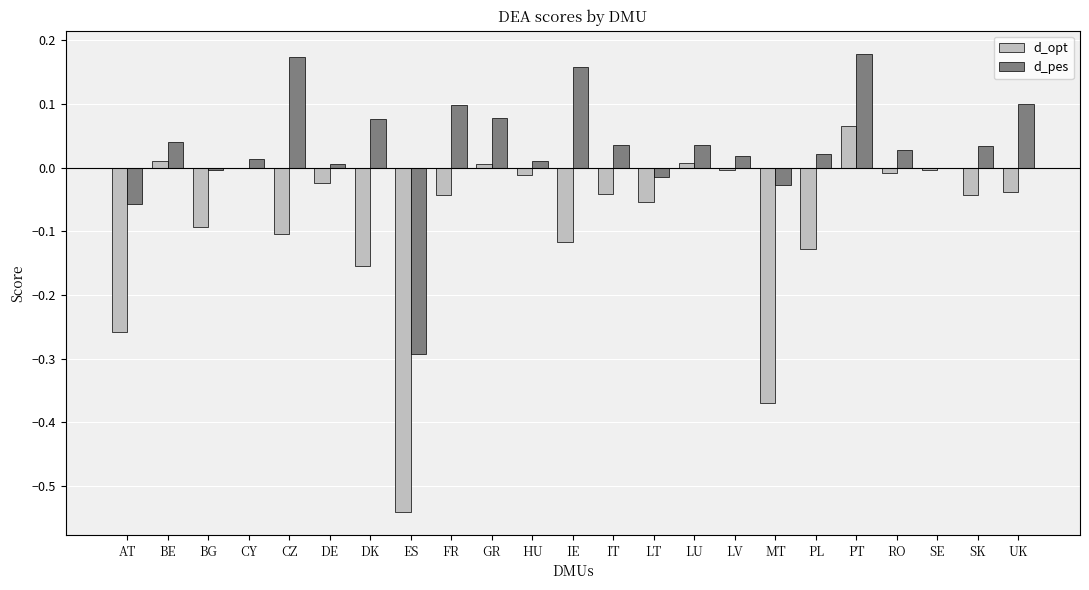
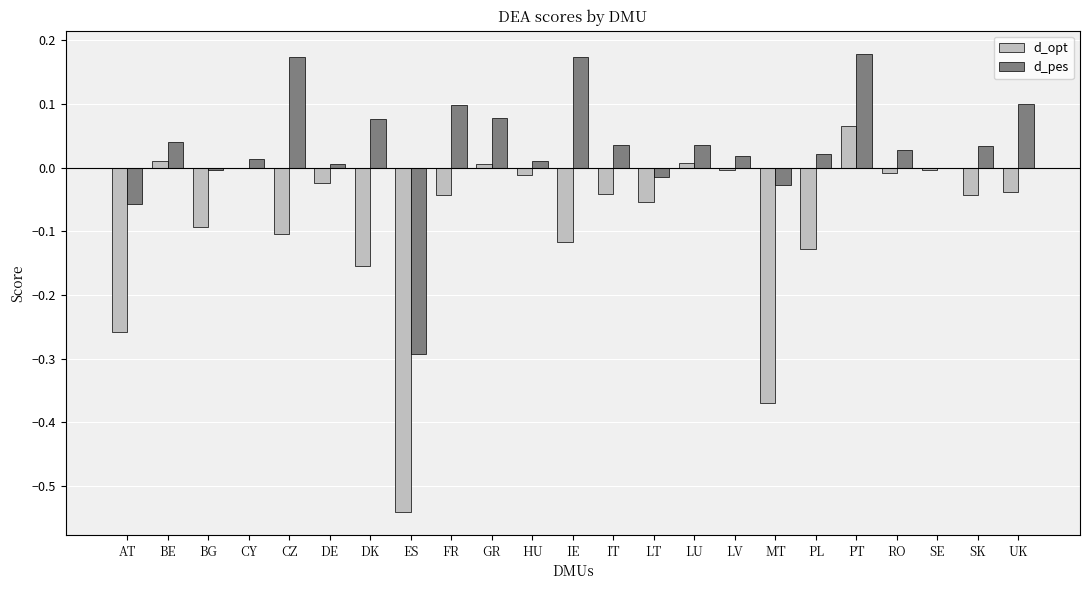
  {
    "d_opt": {
      "AT": -0.26,
      "BE": 0.01,
      "BG": -0.09,
      "CZ": -0.10,
      "DE": -0.02,
      "DK": -0.15,
      "ES": -0.54,
      "FR": -0.04,
      "GR": 0.01,
      "HU": -0.01,
      "IE": -0.12,
      "IT": -0.04,
      "LT": -0.05,
      "LU": 0.01,
      "LV": 0.00,
      "MT": -0.37,
      "PL": -0.13,
      "PT": 0.07,
      "RO": -0.01,
      "SK": -0.04,
      "UK": -0.04
    },
    "d_pes": {
      "AT": -0.06,
      "BE": 0.04,
      "CY": 0.01,
      "CZ": 0.17,
      "DE": 0.01,
      "DK": 0.08,
      "ES": -0.29,
      "FR": 0.10,
      "GR": 0.08,
      "HU": 0.01,
-     "IE": 0.16,
+     "IE": 0.17,
      "IT": 0.04,
      "LT": -0.01,
      "LU": 0.04,
      "LV": 0.02,
      "MT": -0.03,
      "PL": 0.02,
      "PT": 0.18,
      "RO": 0.03,
      "SK": 0.03,
      "UK": 0.10
    }
  }
